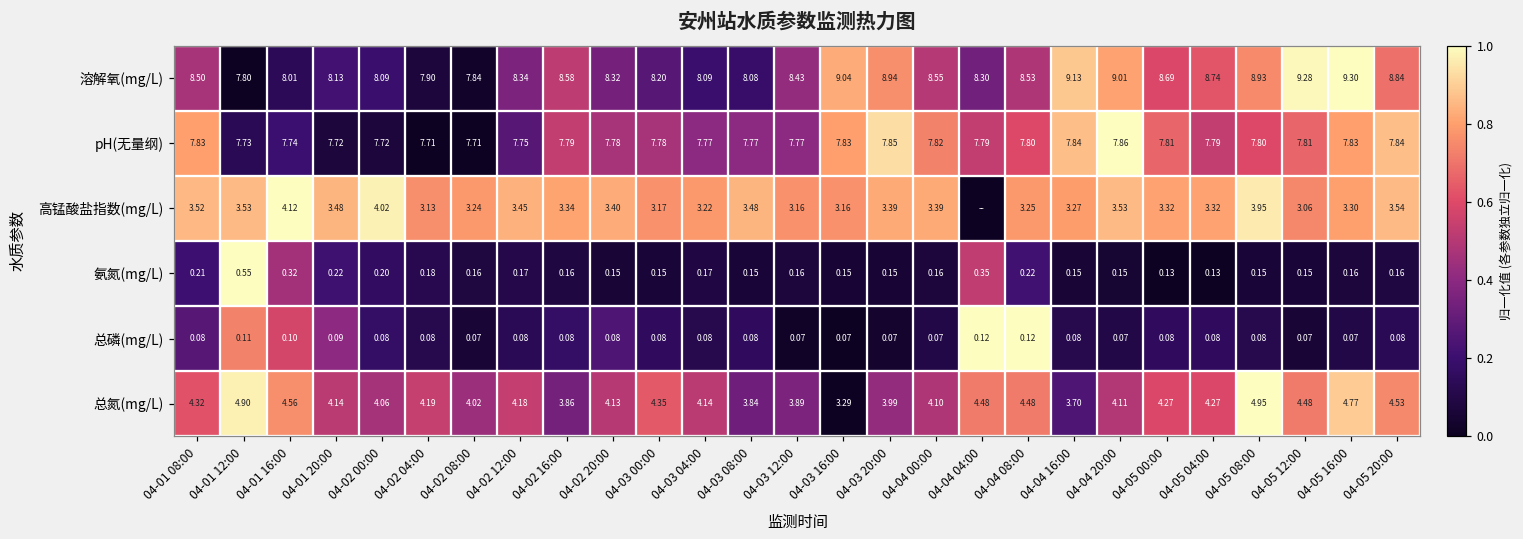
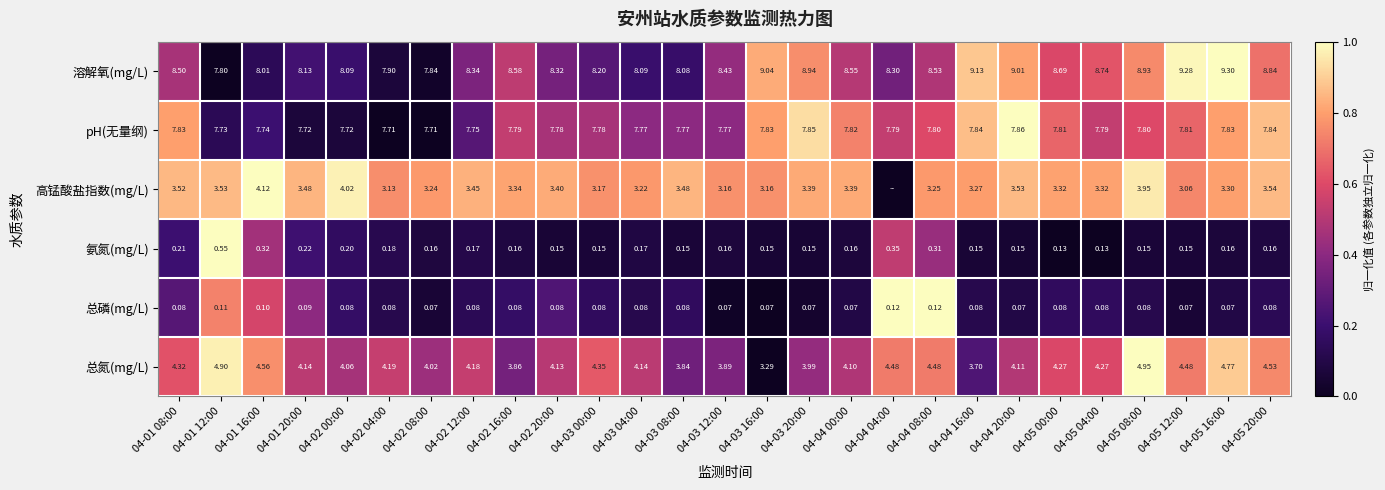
  {
    "溶解氧(mg/L)": {
      "04-01 08:00": 8.50,
      "04-01 12:00": 7.80,
      "04-01 16:00": 8.01,
      "04-01 20:00": 8.13,
      "04-02 00:00": 8.09,
      "04-02 04:00": 7.90,
      "04-02 08:00": 7.84,
      "04-02 12:00": 8.34,
      "04-02 16:00": 8.58,
      "04-02 20:00": 8.32,
      "04-03 00:00": 8.20,
      "04-03 04:00": 8.09,
      "04-03 08:00": 8.08,
      "04-03 12:00": 8.43,
      "04-03 16:00": 9.04,
      "04-03 20:00": 8.94,
      "04-04 00:00": 8.55,
      "04-04 04:00": 8.30,
      "04-04 08:00": 8.53,
      "04-04 16:00": 9.13,
      "04-04 20:00": 9.01,
      "04-05 00:00": 8.69,
      "04-05 04:00": 8.74,
      "04-05 08:00": 8.93,
      "04-05 12:00": 9.28,
      "04-05 16:00": 9.30,
      "04-05 20:00": 8.84
    },
    "pH(无量纲)": {
      "04-01 08:00": 7.83,
      "04-01 12:00": 7.73,
      "04-01 16:00": 7.74,
      "04-01 20:00": 7.72,
      "04-02 00:00": 7.72,
      "04-02 04:00": 7.71,
      "04-02 08:00": 7.71,
      "04-02 12:00": 7.75,
      "04-02 16:00": 7.79,
      "04-02 20:00": 7.78,
      "04-03 00:00": 7.78,
      "04-03 04:00": 7.77,
      "04-03 08:00": 7.77,
      "04-03 12:00": 7.77,
      "04-03 16:00": 7.83,
      "04-03 20:00": 7.85,
      "04-04 00:00": 7.82,
      "04-04 04:00": 7.79,
      "04-04 08:00": 7.80,
      "04-04 16:00": 7.84,
      "04-04 20:00": 7.86,
      "04-05 00:00": 7.81,
      "04-05 04:00": 7.79,
      "04-05 08:00": 7.80,
      "04-05 12:00": 7.81,
      "04-05 16:00": 7.83,
      "04-05 20:00": 7.84
    },
    "高锰酸盐指数(mg/L)": {
      "04-01 08:00": 3.52,
      "04-01 12:00": 3.53,
      "04-01 16:00": 4.12,
      "04-01 20:00": 3.48,
      "04-02 00:00": 4.02,
      "04-02 04:00": 3.13,
      "04-02 08:00": 3.24,
      "04-02 12:00": 3.45,
      "04-02 16:00": 3.34,
      "04-02 20:00": 3.40,
      "04-03 00:00": 3.17,
      "04-03 04:00": 3.22,
      "04-03 08:00": 3.48,
      "04-03 12:00": 3.16,
      "04-03 16:00": 3.16,
      "04-03 20:00": 3.39,
      "04-04 00:00": 3.39,
      "04-04 08:00": 3.25,
      "04-04 16:00": 3.27,
      "04-04 20:00": 3.53,
      "04-05 00:00": 3.32,
      "04-05 04:00": 3.32,
      "04-05 08:00": 3.95,
      "04-05 12:00": 3.06,
      "04-05 16:00": 3.30,
      "04-05 20:00": 3.54
    },
    "氨氮(mg/L)": {
      "04-01 08:00": 0.21,
      "04-01 12:00": 0.55,
      "04-01 16:00": 0.32,
      "04-01 20:00": 0.22,
      "04-02 00:00": 0.20,
      "04-02 04:00": 0.18,
      "04-02 08:00": 0.16,
      "04-02 12:00": 0.17,
      "04-02 16:00": 0.16,
      "04-02 20:00": 0.15,
      "04-03 00:00": 0.15,
      "04-03 04:00": 0.17,
      "04-03 08:00": 0.15,
      "04-03 12:00": 0.16,
      "04-03 16:00": 0.15,
      "04-03 20:00": 0.15,
      "04-04 00:00": 0.16,
      "04-04 04:00": 0.35,
-     "04-04 08:00": 0.22,
+     "04-04 08:00": 0.31,
      "04-04 16:00": 0.15,
      "04-04 20:00": 0.15,
      "04-05 00:00": 0.13,
      "04-05 04:00": 0.13,
      "04-05 08:00": 0.15,
      "04-05 12:00": 0.15,
      "04-05 16:00": 0.16,
      "04-05 20:00": 0.16
    },
    "总磷(mg/L)": {
      "04-01 08:00": 0.08,
      "04-01 12:00": 0.11,
      "04-01 16:00": 0.10,
      "04-01 20:00": 0.09,
      "04-02 00:00": 0.08,
      "04-02 04:00": 0.08,
      "04-02 08:00": 0.07,
      "04-02 12:00": 0.08,
      "04-02 16:00": 0.08,
      "04-02 20:00": 0.08,
      "04-03 00:00": 0.08,
      "04-03 04:00": 0.08,
      "04-03 08:00": 0.08,
      "04-03 12:00": 0.07,
      "04-03 16:00": 0.07,
      "04-03 20:00": 0.07,
      "04-04 00:00": 0.07,
      "04-04 04:00": 0.12,
      "04-04 08:00": 0.12,
      "04-04 16:00": 0.08,
      "04-04 20:00": 0.07,
      "04-05 00:00": 0.08,
      "04-05 04:00": 0.08,
      "04-05 08:00": 0.08,
      "04-05 12:00": 0.07,
      "04-05 16:00": 0.07,
      "04-05 20:00": 0.08
    },
    "总氮(mg/L)": {
      "04-01 08:00": 4.32,
      "04-01 12:00": 4.90,
      "04-01 16:00": 4.56,
      "04-01 20:00": 4.14,
      "04-02 00:00": 4.06,
      "04-02 04:00": 4.19,
      "04-02 08:00": 4.02,
      "04-02 12:00": 4.18,
      "04-02 16:00": 3.86,
      "04-02 20:00": 4.13,
      "04-03 00:00": 4.35,
      "04-03 04:00": 4.14,
      "04-03 08:00": 3.84,
      "04-03 12:00": 3.89,
      "04-03 16:00": 3.29,
      "04-03 20:00": 3.99,
      "04-04 00:00": 4.10,
      "04-04 04:00": 4.48,
      "04-04 08:00": 4.48,
      "04-04 16:00": 3.70,
      "04-04 20:00": 4.11,
      "04-05 00:00": 4.27,
      "04-05 04:00": 4.27,
      "04-05 08:00": 4.95,
      "04-05 12:00": 4.48,
      "04-05 16:00": 4.77,
      "04-05 20:00": 4.53
    }
  }
